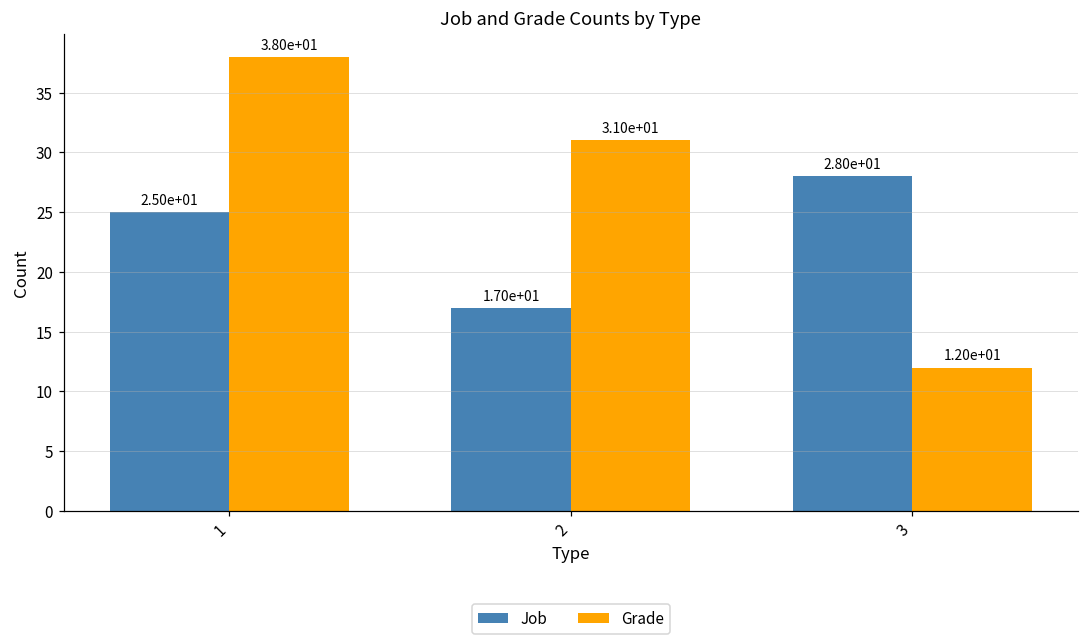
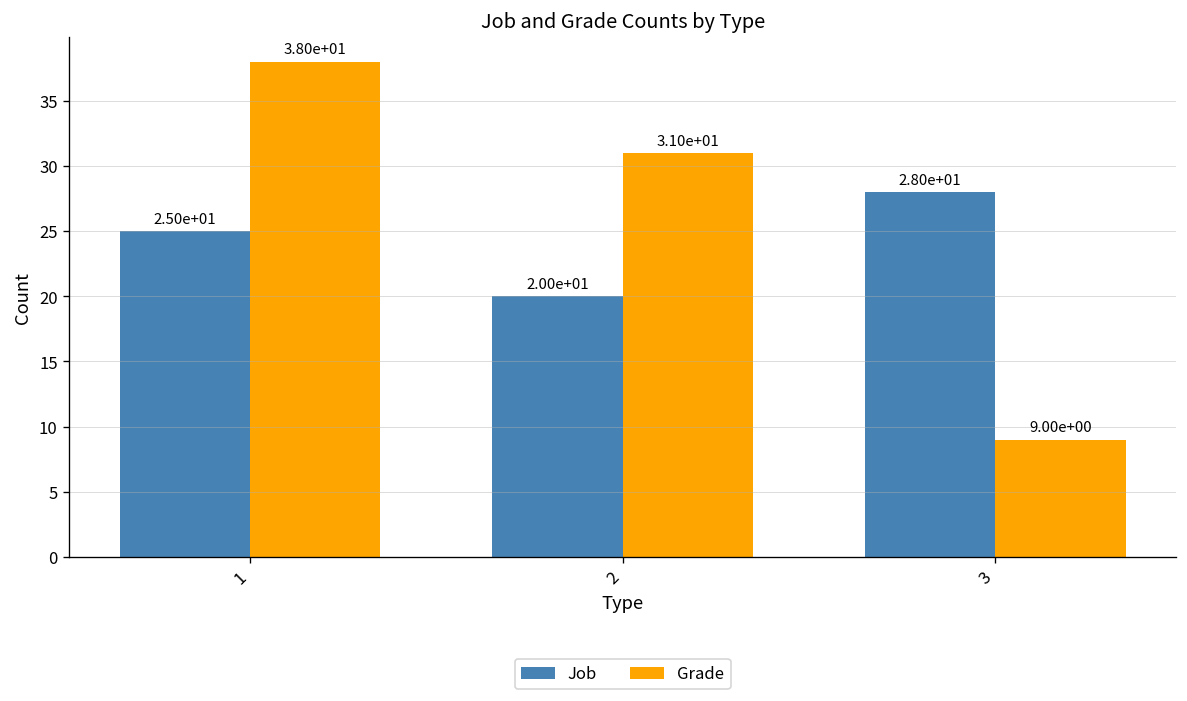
  {
    "Job": {
      "1": "2.50e+01",
-     "2": "1.70e+01",
+     "2": "2.00e+01",
      "3": "2.80e+01"
    },
    "Grade": {
      "1": "3.80e+01",
      "2": "3.10e+01",
-     "3": "1.20e+01"
+     "3": "9.00e+00"
    }
  }
